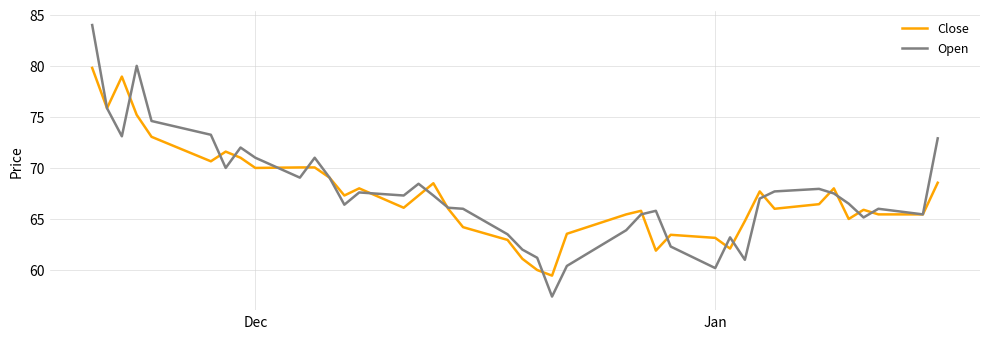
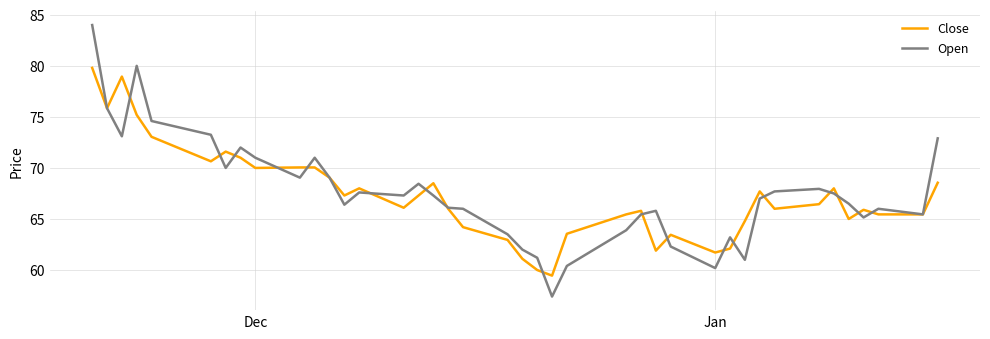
  {
    "Close": {
      "Dec": 70.0,
-     "Jan": 63.2
+     "Jan": 61.7
    },
    "Open": {
      "Dec": 71.0,
      "Jan": 60.2
    }
  }
